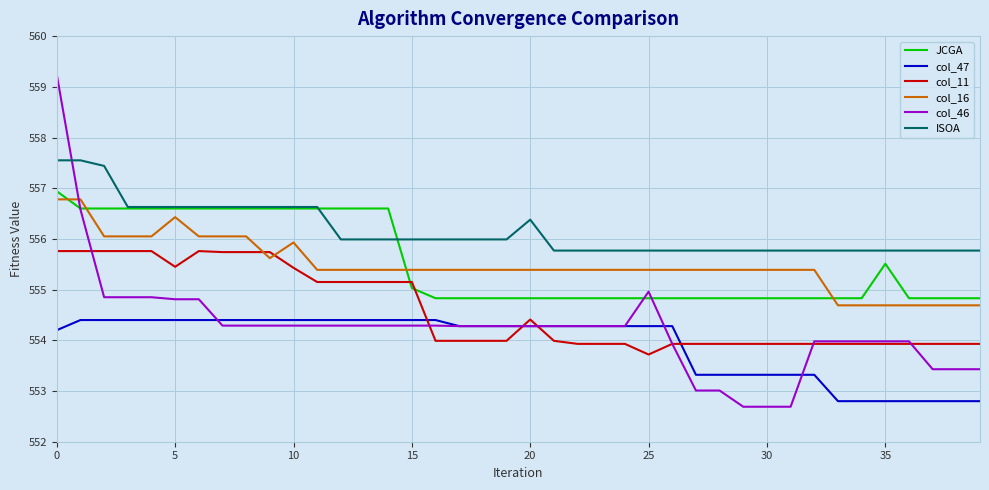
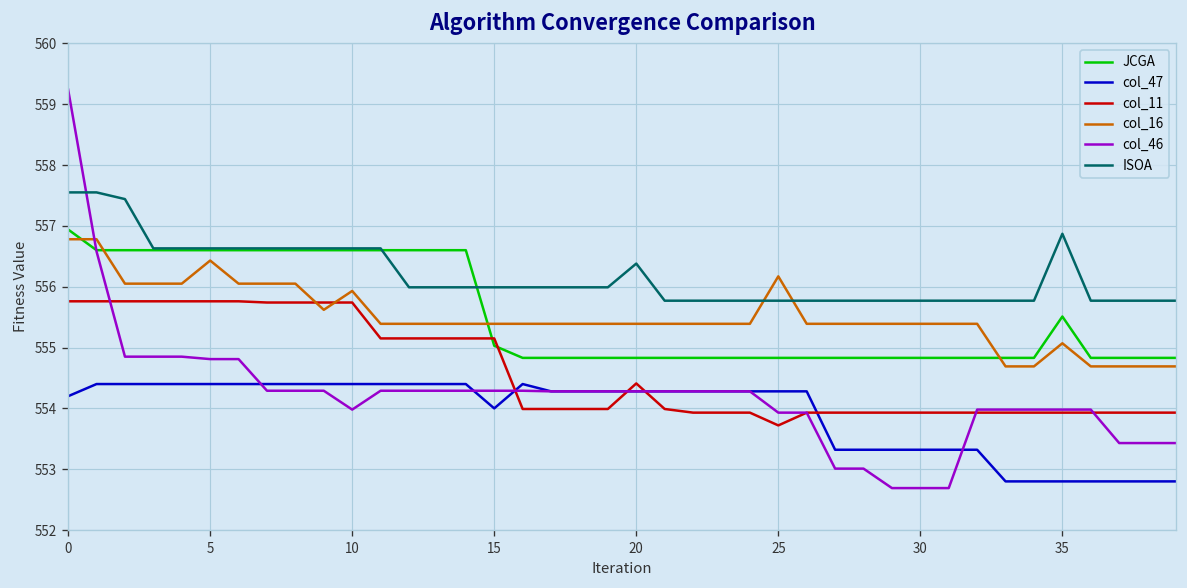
  {
    "JCGA": {
      "0": 556.9,
      "15": 555.0,
      "20": 554.8,
      "25": 554.8,
      "30": 554.8,
      "35": 555.5
    },
    "col_47": {
      "0": 554.2,
      "5": 554.4,
      "10": 554.4,
-     "15": 554.4,
+     "15": 554.0,
      "25": 554.3,
      "30": 553.3,
      "35": 552.8
    },
    "col_11": {
      "0": 555.8,
-     "5": 555.5,
-     "10": 555.4,
+     "5": 555.8,
+     "10": 555.7,
      "15": 555.2,
      "20": 554.4,
      "25": 553.7,
      "30": 553.9,
      "35": 553.9
    },
    "col_16": {
      "0": 556.8,
      "5": 556.4,
      "10": 555.9,
      "15": 555.4,
      "20": 555.4,
-     "25": 555.4,
+     "25": 556.2,
      "30": 555.4,
-     "35": 554.7
+     "35": 555.1
    },
    "col_46": {
      "0": 559.2,
      "5": 554.8,
-     "10": 554.3,
+     "10": 554.0,
      "15": 554.3,
-     "25": 555.0,
+     "25": 553.9,
      "30": 552.7,
      "35": 554.0
    },
    "ISOA": {
      "0": 557.6,
      "15": 556.0,
      "20": 556.4,
      "25": 555.8,
      "30": 555.8,
-     "35": 555.8
+     "35": 556.9
    }
  }
